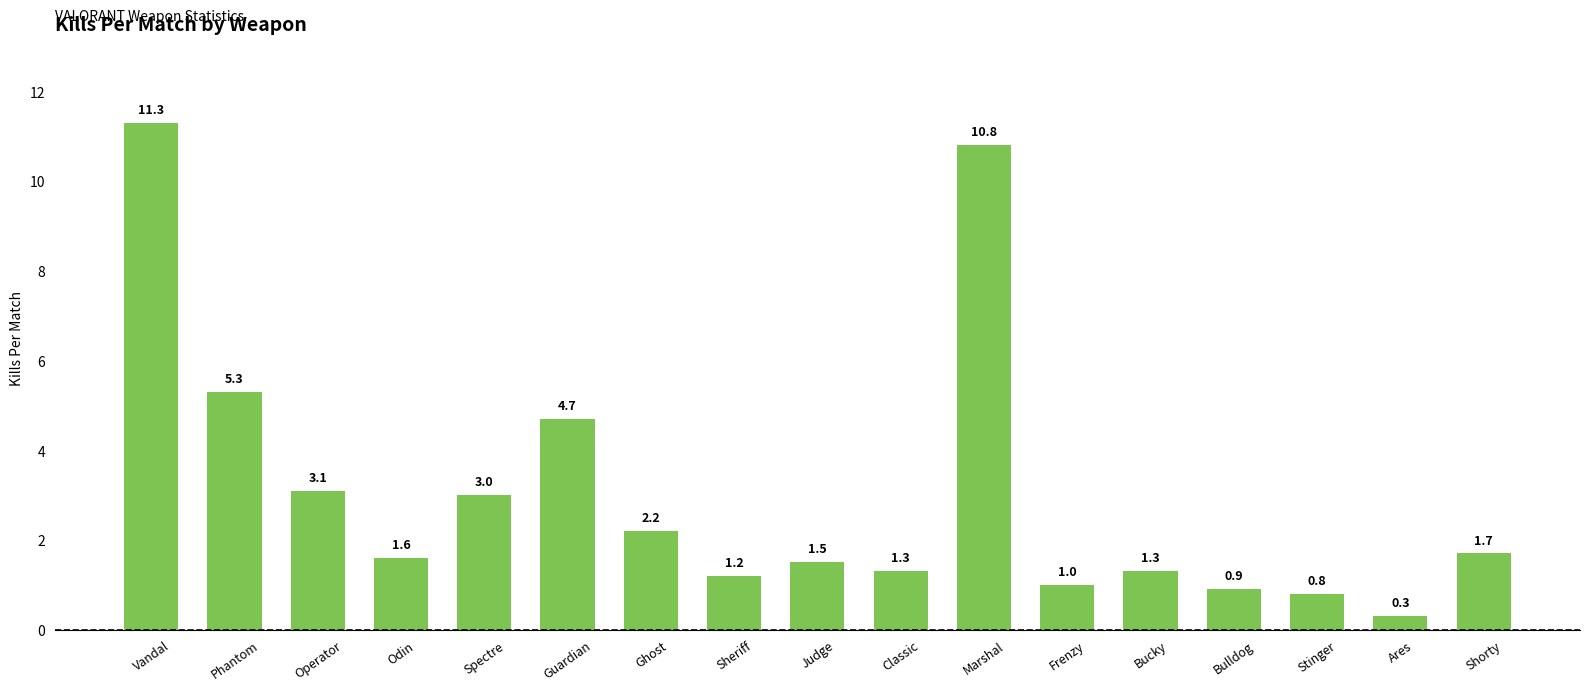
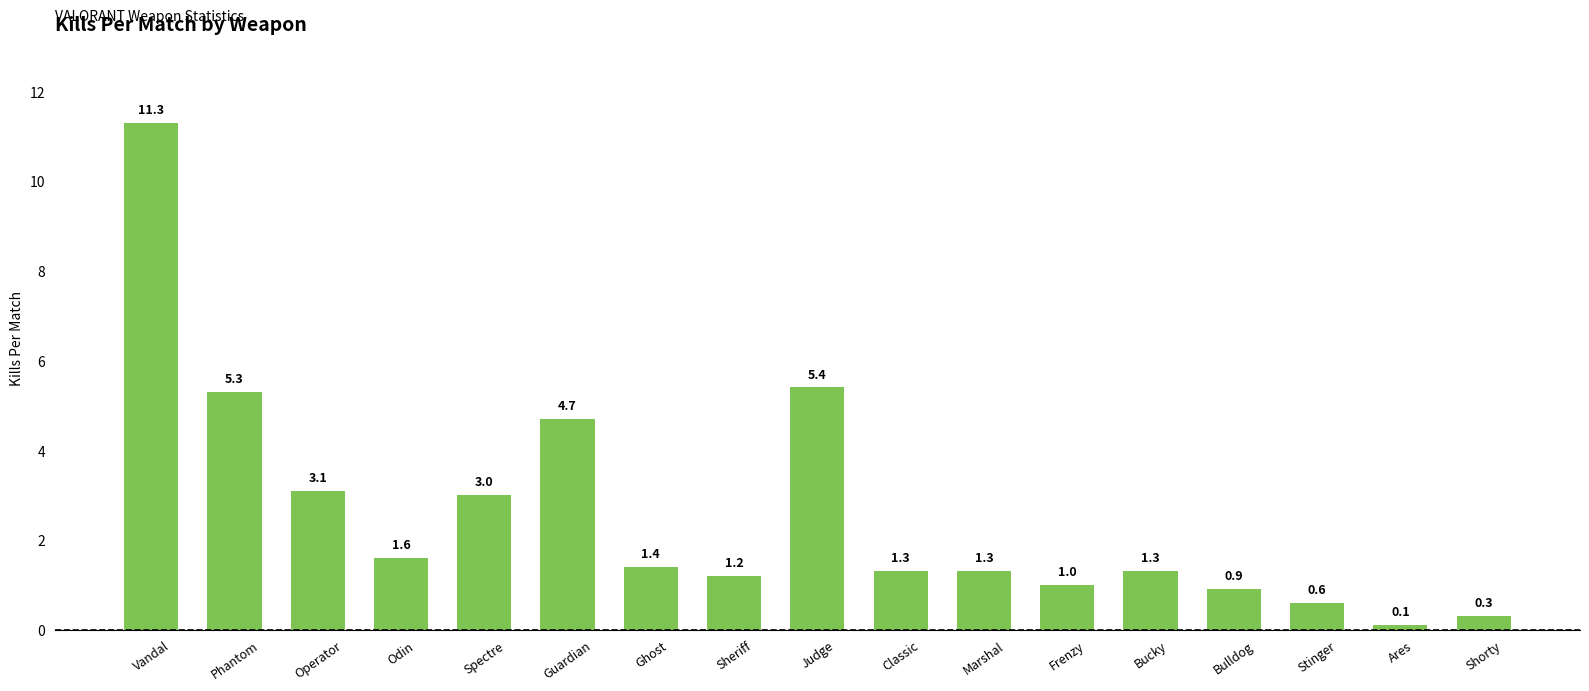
  {
    "Vandal": 11.3,
    "Phantom": 5.3,
    "Operator": 3.1,
    "Odin": 1.6,
    "Spectre": 3.0,
    "Guardian": 4.7,
-   "Ghost": 2.2,
+   "Ghost": 1.4,
    "Sheriff": 1.2,
-   "Judge": 1.5,
+   "Judge": 5.4,
    "Classic": 1.3,
-   "Marshal": 10.8,
+   "Marshal": 1.3,
    "Frenzy": 1.0,
    "Bucky": 1.3,
    "Bulldog": 0.9,
-   "Stinger": 0.8,
-   "Ares": 0.3,
-   "Shorty": 1.7
+   "Stinger": 0.6,
+   "Ares": 0.1,
+   "Shorty": 0.3
  }
